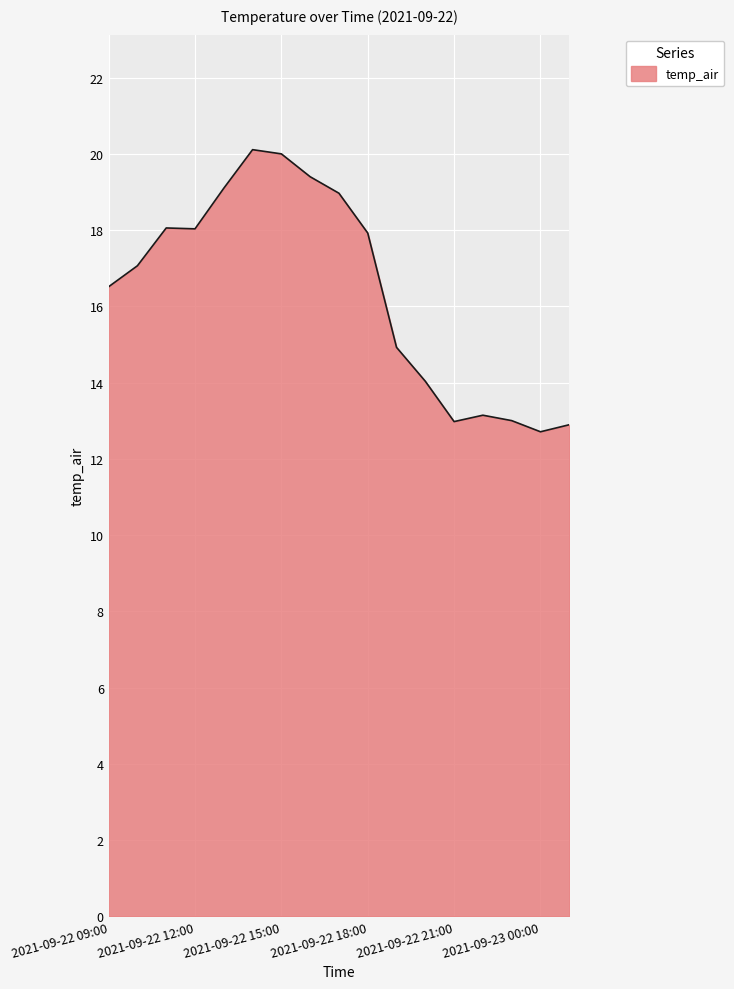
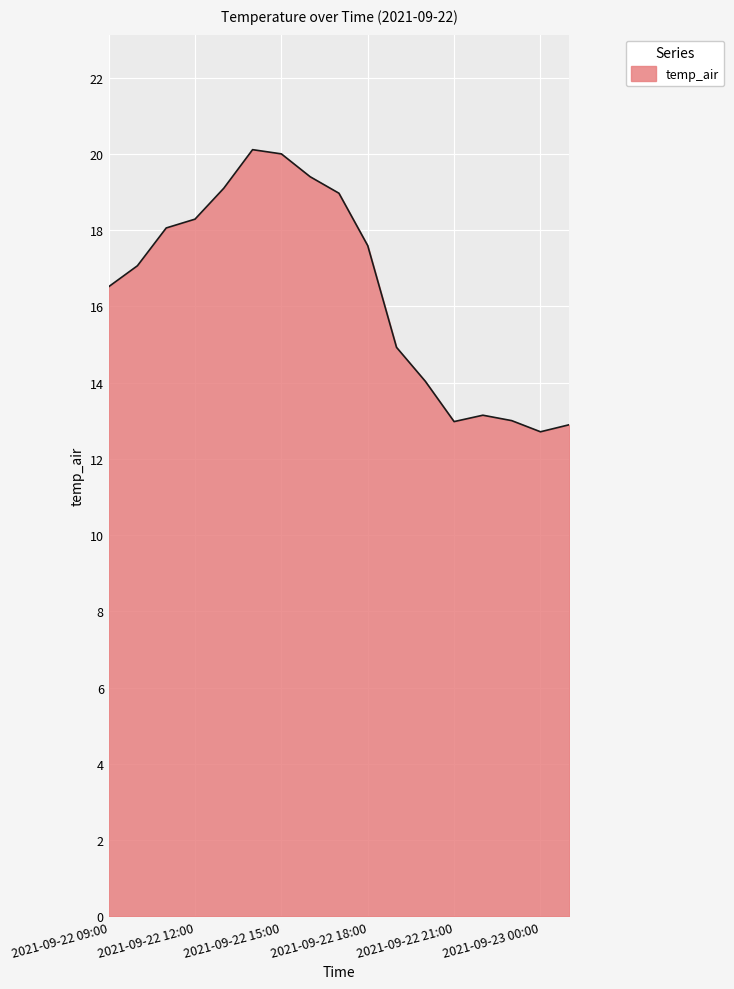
  {
    "2021-09-22 09:00": 16.5,
-   "2021-09-22 12:00": 18.0,
+   "2021-09-22 12:00": 18.3,
    "2021-09-22 15:00": 20.0,
-   "2021-09-22 18:00": 17.9,
+   "2021-09-22 18:00": 17.6,
    "2021-09-22 21:00": 13.0,
    "2021-09-23 00:00": 12.7
  }
